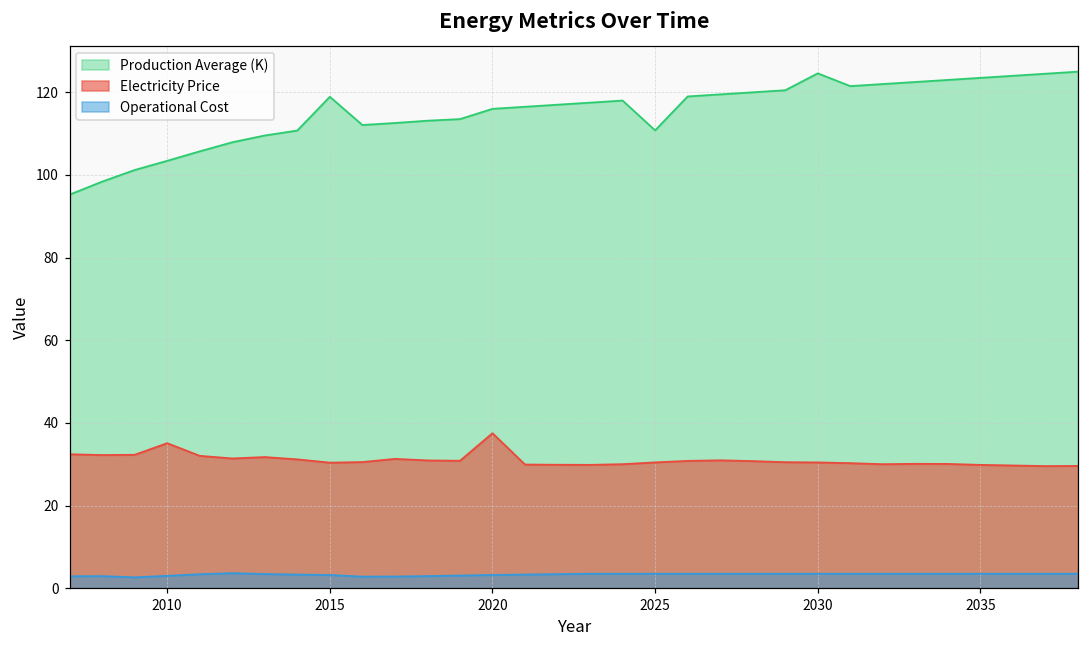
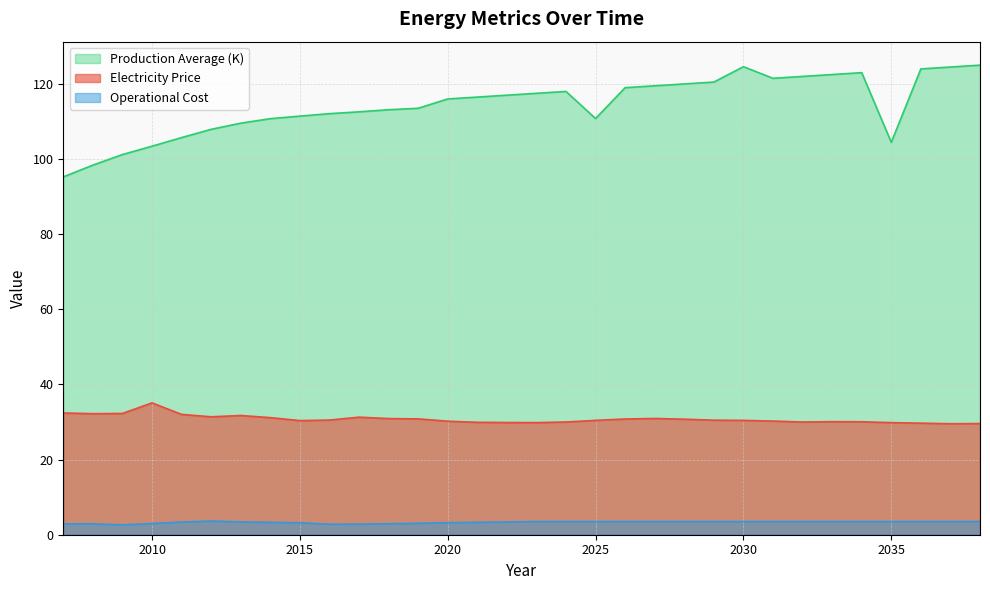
  {
    "Production Average (K)": {
      "2010": 103,
-     "2015": 119,
+     "2015": 111,
      "2020": 116,
      "2025": 111,
      "2030": 125,
-     "2035": 124
+     "2035": 104
    },
    "Electricity Price": {
      "2010": 35,
      "2015": 30,
-     "2020": 38,
+     "2020": 30,
      "2025": 30,
      "2030": 30,
      "2035": 30
    },
    "Operational Cost": {
      "2010": 3,
      "2015": 3,
      "2020": 3,
      "2025": 4,
      "2030": 4,
      "2035": 4
    }
  }
